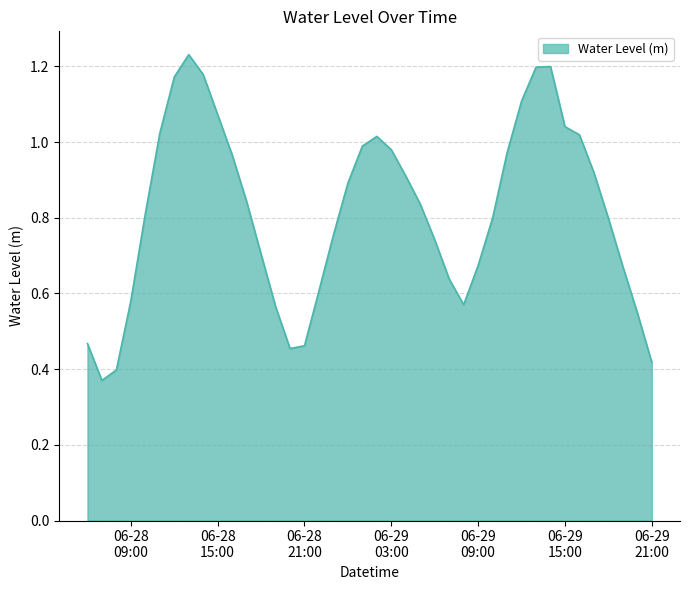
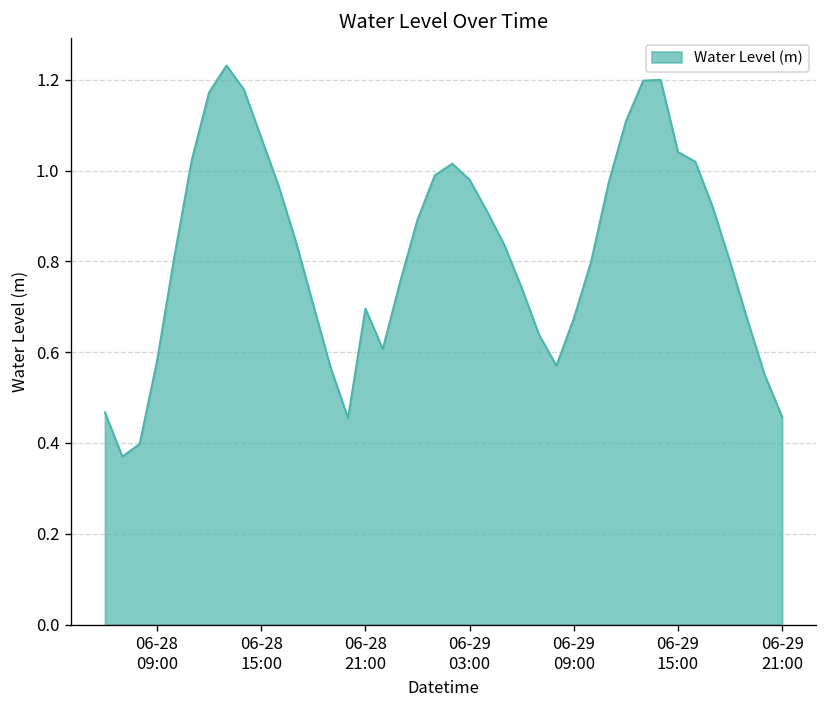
  {
    "06-28 09:00": 0.58,
    "06-28 15:00": 1.07,
-   "06-28 21:00": 0.46,
+   "06-28 21:00": 0.70,
    "06-29 03:00": 0.98,
    "06-29 09:00": 0.67,
    "06-29 15:00": 1.04,
-   "06-29 21:00": 0.42
+   "06-29 21:00": 0.46
  }
